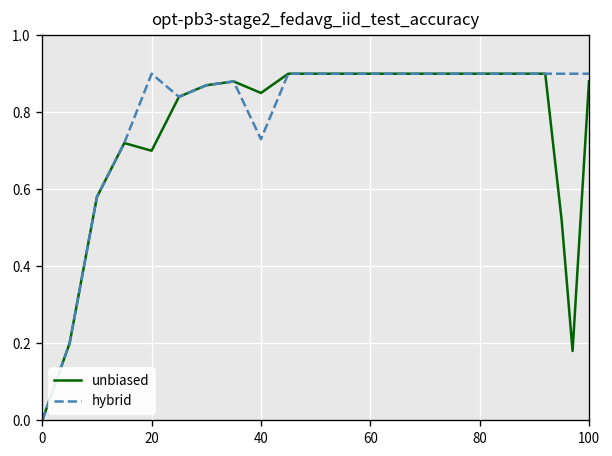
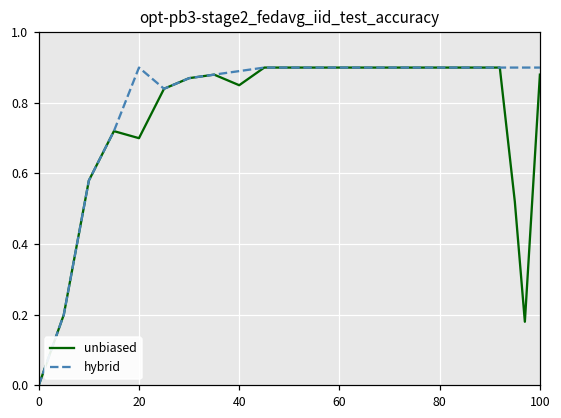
  {
    "unbiased": {
      "20": 0.70,
      "40": 0.85,
      "100": 0.88
    },
    "hybrid": {
      "20": 0.90,
-     "40": 0.73,
+     "40": 0.89,
      "100": 0.90
    }
  }
